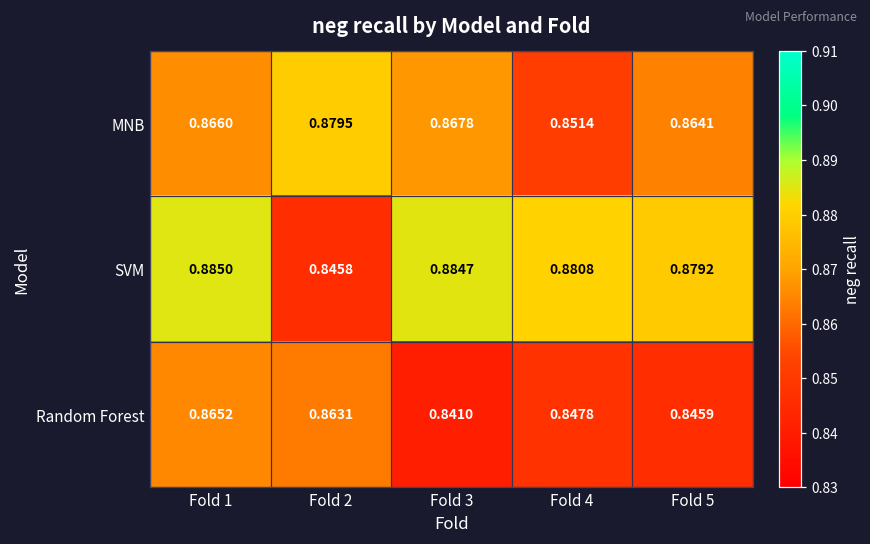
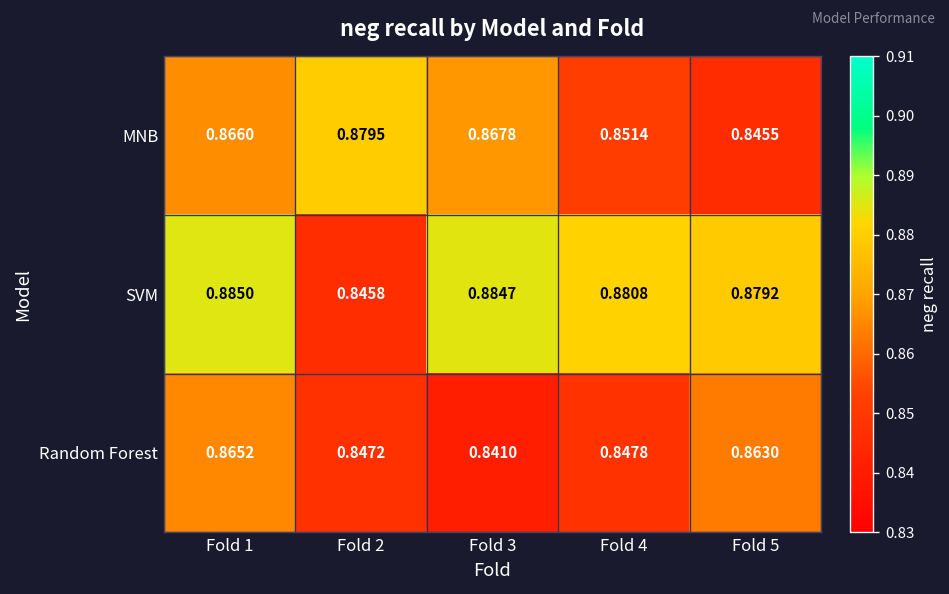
  {
    "MNB": {
      "Fold 1": 0.8660,
      "Fold 2": 0.8795,
      "Fold 3": 0.8678,
      "Fold 4": 0.8514,
-     "Fold 5": 0.8641
+     "Fold 5": 0.8455
    },
    "SVM": {
      "Fold 1": 0.8850,
      "Fold 2": 0.8458,
      "Fold 3": 0.8847,
      "Fold 4": 0.8808,
      "Fold 5": 0.8792
    },
    "Random Forest": {
      "Fold 1": 0.8652,
-     "Fold 2": 0.8631,
+     "Fold 2": 0.8472,
      "Fold 3": 0.8410,
      "Fold 4": 0.8478,
-     "Fold 5": 0.8459
+     "Fold 5": 0.8630
    }
  }
